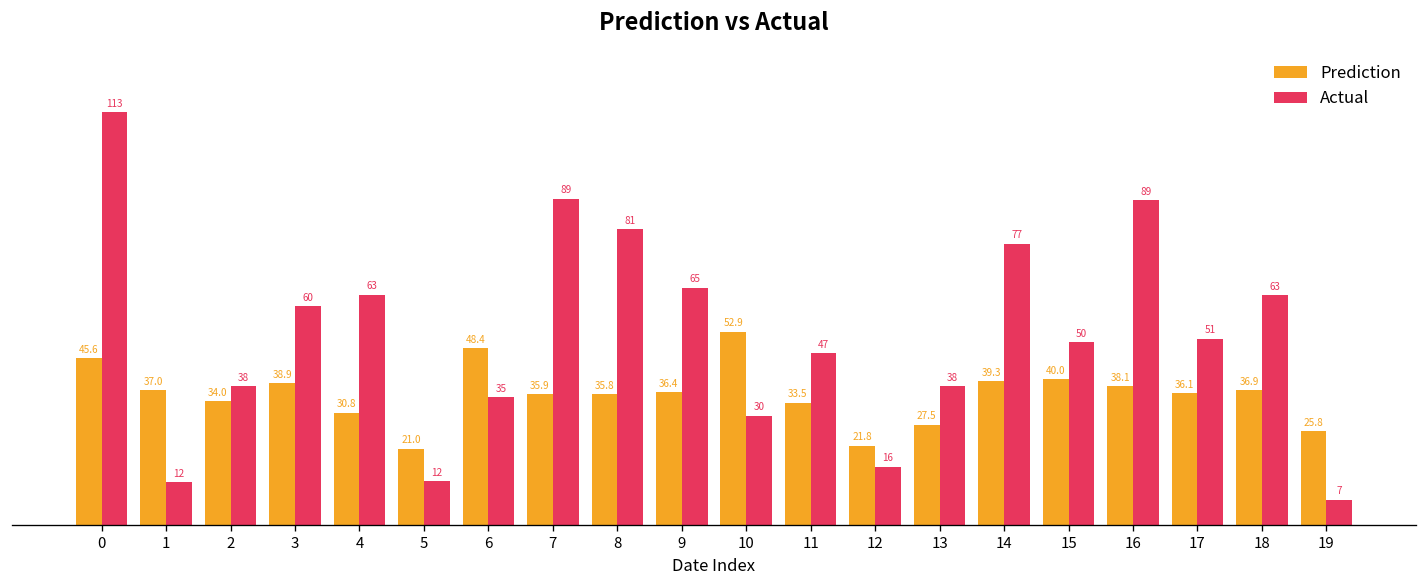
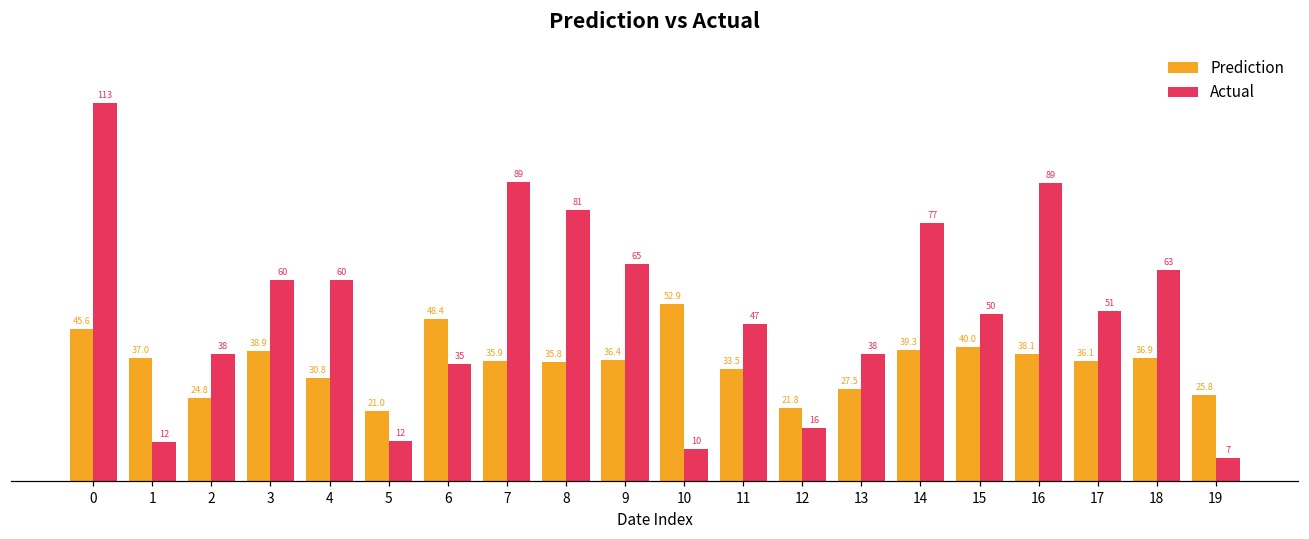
  {
    "Prediction": {
      "0": 45.6,
      "1": 37.0,
-     "2": 34.0,
+     "2": 24.8,
      "3": 38.9,
      "4": 30.8,
      "5": 21.0,
      "6": 48.4,
      "7": 35.9,
      "8": 35.8,
      "9": 36.4,
      "10": 52.9,
      "11": 33.5,
      "12": 21.8,
      "13": 27.5,
      "14": 39.3,
      "15": 40.0,
      "16": 38.1,
      "17": 36.1,
      "18": 36.9,
      "19": 25.8
    },
    "Actual": {
      "0": 113,
      "1": 12,
      "2": 38,
      "3": 60,
-     "4": 63,
+     "4": 60,
      "5": 12,
      "6": 35,
      "7": 89,
      "8": 81,
      "9": 65,
-     "10": 30,
+     "10": 10,
      "11": 47,
      "12": 16,
      "13": 38,
      "14": 77,
      "15": 50,
      "16": 89,
      "17": 51,
      "18": 63,
      "19": 7
    }
  }
